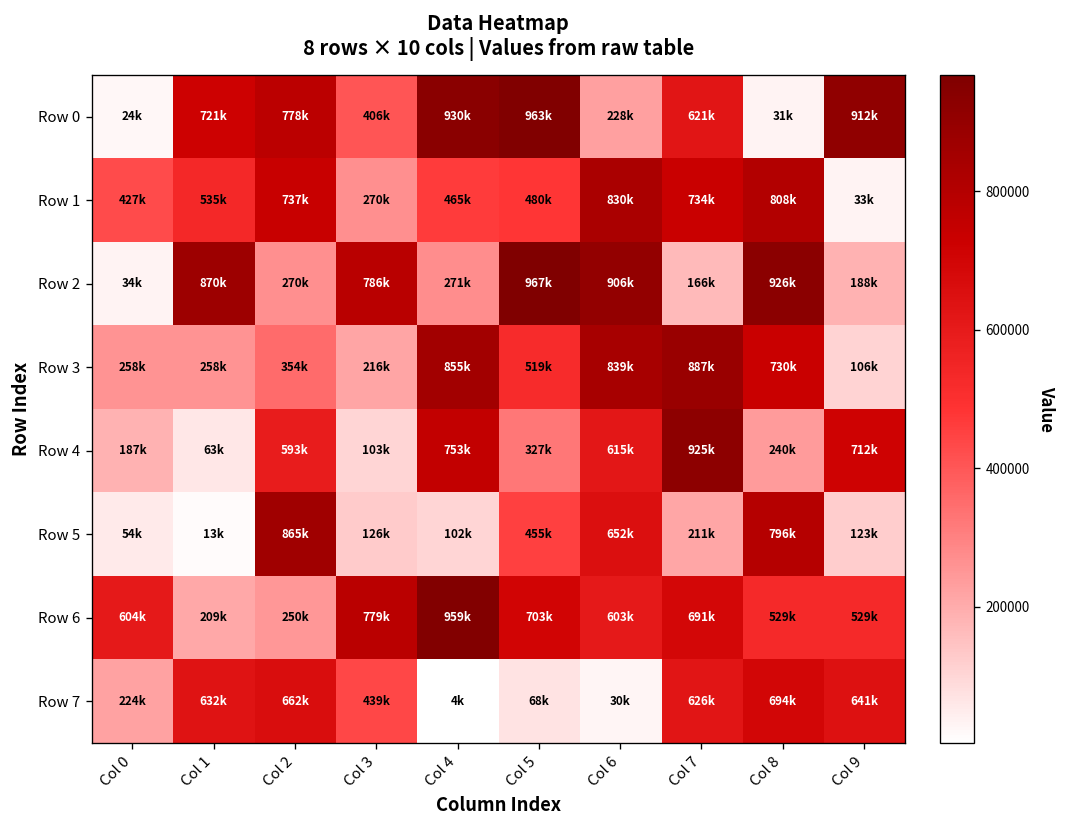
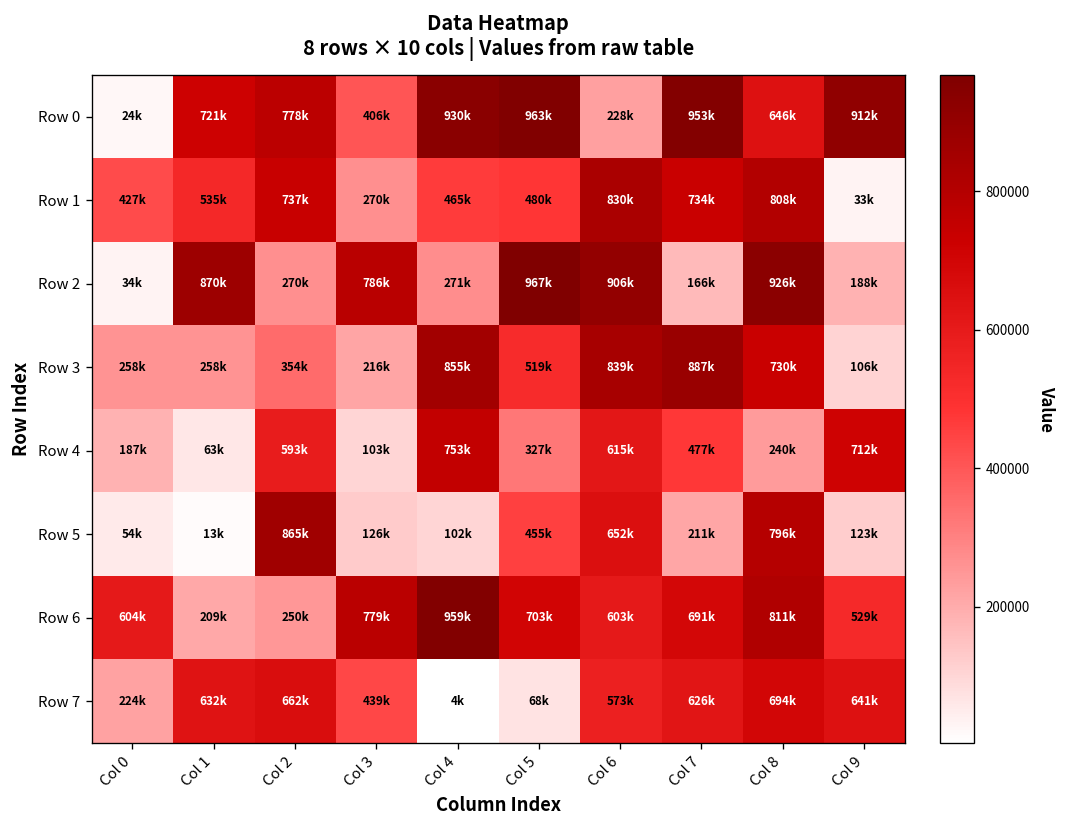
  {
    "Row 0": {
      "Col 0": "24k",
      "Col 1": "721k",
      "Col 2": "778k",
      "Col 3": "406k",
      "Col 4": "930k",
      "Col 5": "963k",
      "Col 6": "228k",
-     "Col 7": "621k",
-     "Col 8": "31k",
+     "Col 7": "953k",
+     "Col 8": "646k",
      "Col 9": "912k"
    },
    "Row 1": {
      "Col 0": "427k",
      "Col 1": "535k",
      "Col 2": "737k",
      "Col 3": "270k",
      "Col 4": "465k",
      "Col 5": "480k",
      "Col 6": "830k",
      "Col 7": "734k",
      "Col 8": "808k",
      "Col 9": "33k"
    },
    "Row 2": {
      "Col 0": "34k",
      "Col 1": "870k",
      "Col 2": "270k",
      "Col 3": "786k",
      "Col 4": "271k",
      "Col 5": "967k",
      "Col 6": "906k",
      "Col 7": "166k",
      "Col 8": "926k",
      "Col 9": "188k"
    },
    "Row 3": {
      "Col 0": "258k",
      "Col 1": "258k",
      "Col 2": "354k",
      "Col 3": "216k",
      "Col 4": "855k",
      "Col 5": "519k",
      "Col 6": "839k",
      "Col 7": "887k",
      "Col 8": "730k",
      "Col 9": "106k"
    },
    "Row 4": {
      "Col 0": "187k",
      "Col 1": "63k",
      "Col 2": "593k",
      "Col 3": "103k",
      "Col 4": "753k",
      "Col 5": "327k",
      "Col 6": "615k",
-     "Col 7": "925k",
+     "Col 7": "477k",
      "Col 8": "240k",
      "Col 9": "712k"
    },
    "Row 5": {
      "Col 0": "54k",
      "Col 1": "13k",
      "Col 2": "865k",
      "Col 3": "126k",
      "Col 4": "102k",
      "Col 5": "455k",
      "Col 6": "652k",
      "Col 7": "211k",
      "Col 8": "796k",
      "Col 9": "123k"
    },
    "Row 6": {
      "Col 0": "604k",
      "Col 1": "209k",
      "Col 2": "250k",
      "Col 3": "779k",
      "Col 4": "959k",
      "Col 5": "703k",
      "Col 6": "603k",
      "Col 7": "691k",
-     "Col 8": "529k",
+     "Col 8": "811k",
      "Col 9": "529k"
    },
    "Row 7": {
      "Col 0": "224k",
      "Col 1": "632k",
      "Col 2": "662k",
      "Col 3": "439k",
      "Col 4": "4k",
      "Col 5": "68k",
-     "Col 6": "30k",
+     "Col 6": "573k",
      "Col 7": "626k",
      "Col 8": "694k",
      "Col 9": "641k"
    }
  }
